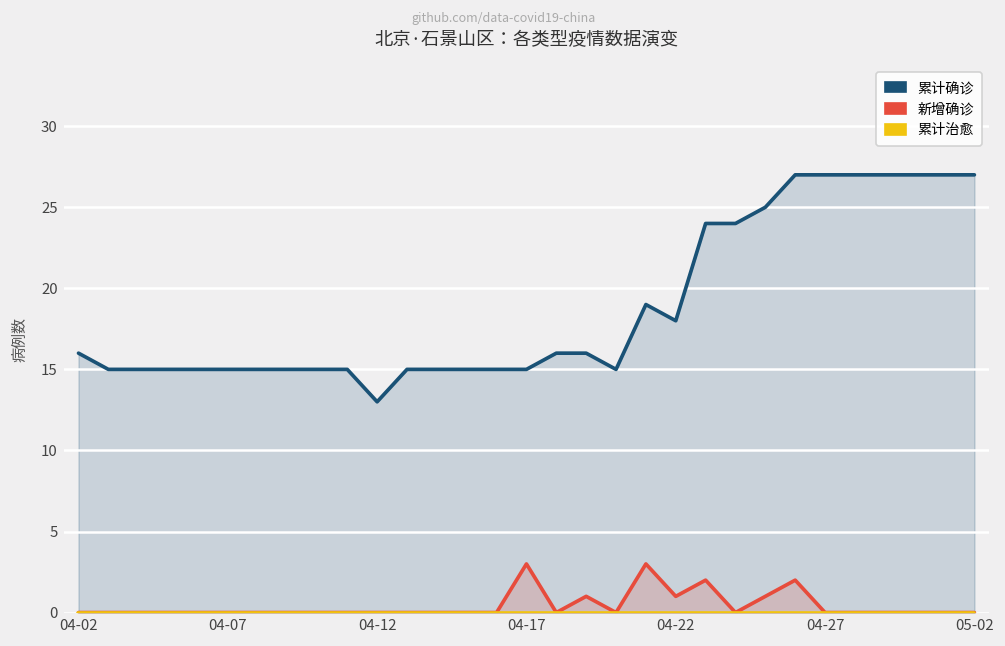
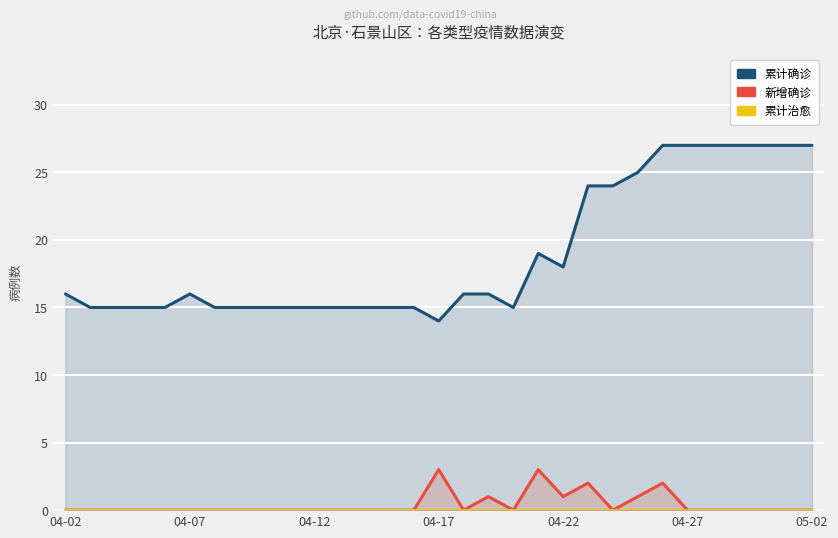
  {
    "累计确诊": {
      "04-02": 16,
-     "04-07": 15,
-     "04-12": 13,
-     "04-17": 15,
+     "04-07": 16,
+     "04-12": 15,
+     "04-17": 14,
      "04-22": 18,
      "04-27": 27,
      "05-02": 27
    },
    "新增确诊": {
      "04-17": 3,
      "04-22": 1
    },
    "累计治愈": {
      "04-17": 0,
      "04-22": 0
    }
  }
